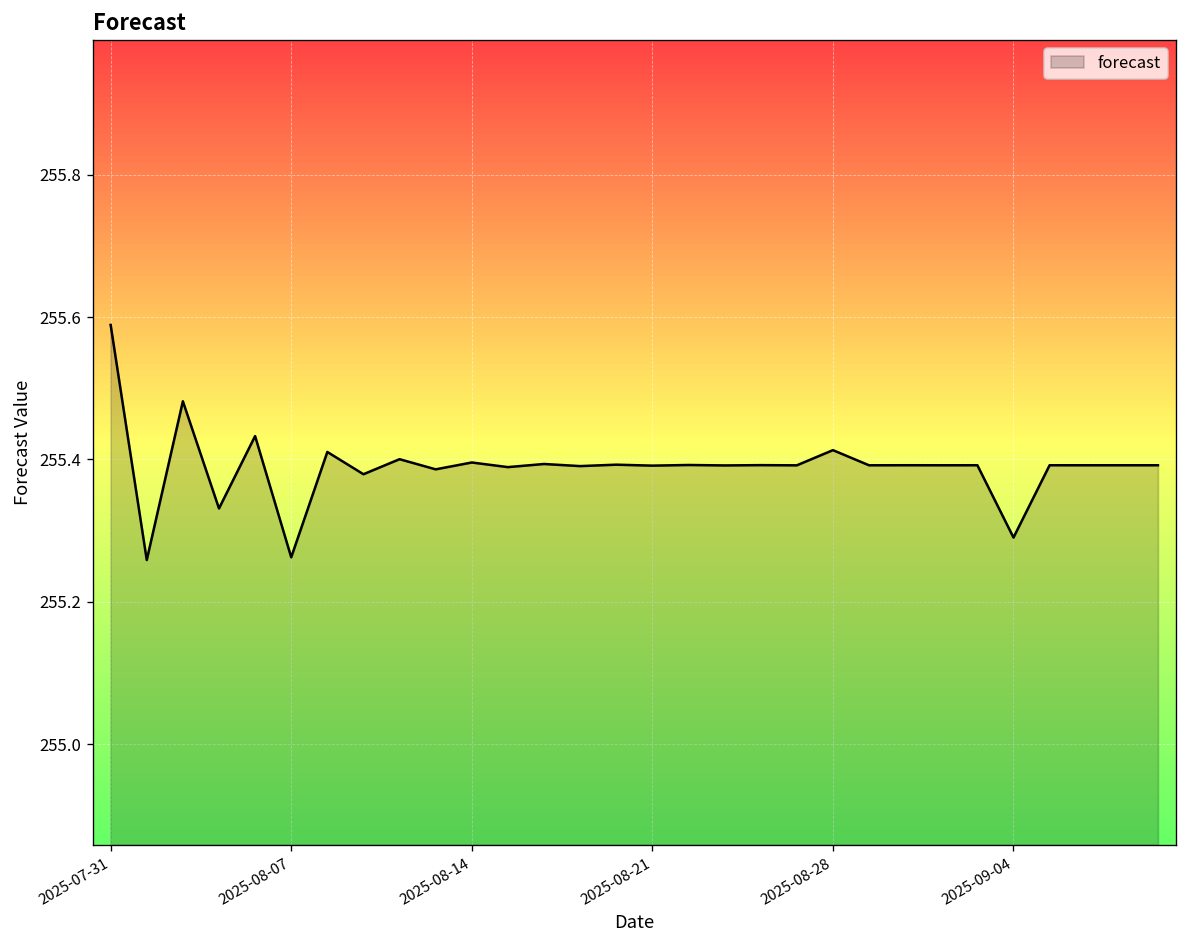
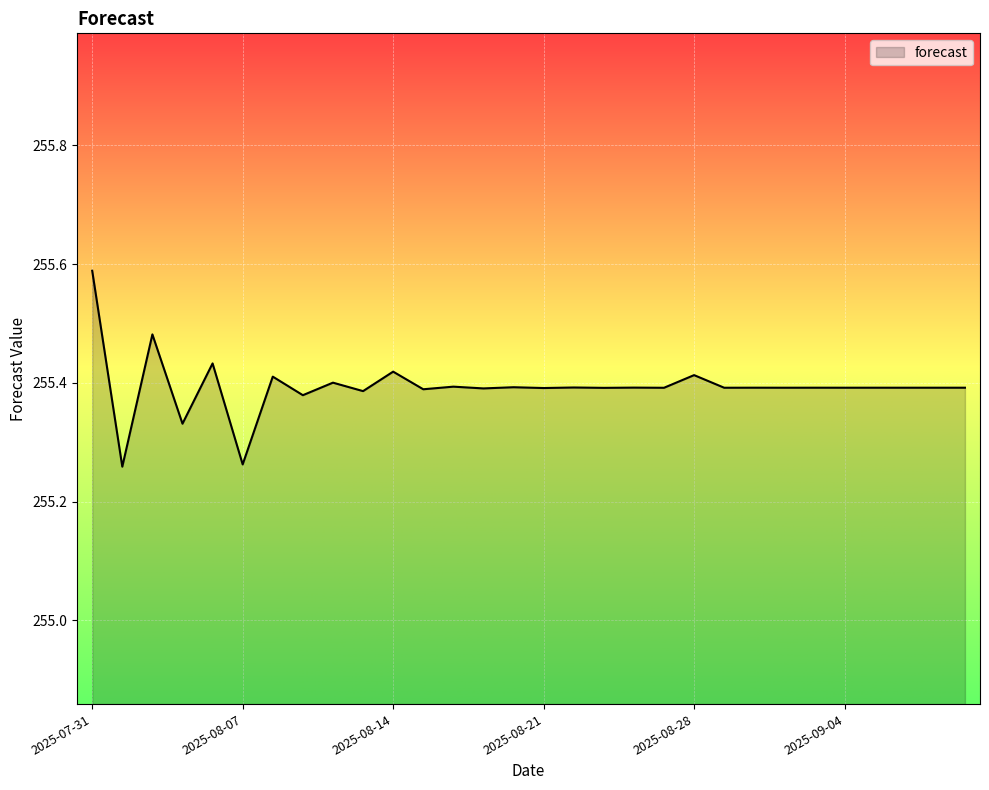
  {
    "2025-07-31": 255.59,
    "2025-08-07": 255.26,
-   "2025-08-14": 255.40,
+   "2025-08-14": 255.42,
    "2025-08-21": 255.39,
    "2025-08-28": 255.41,
-   "2025-09-04": 255.29
+   "2025-09-04": 255.39
  }
